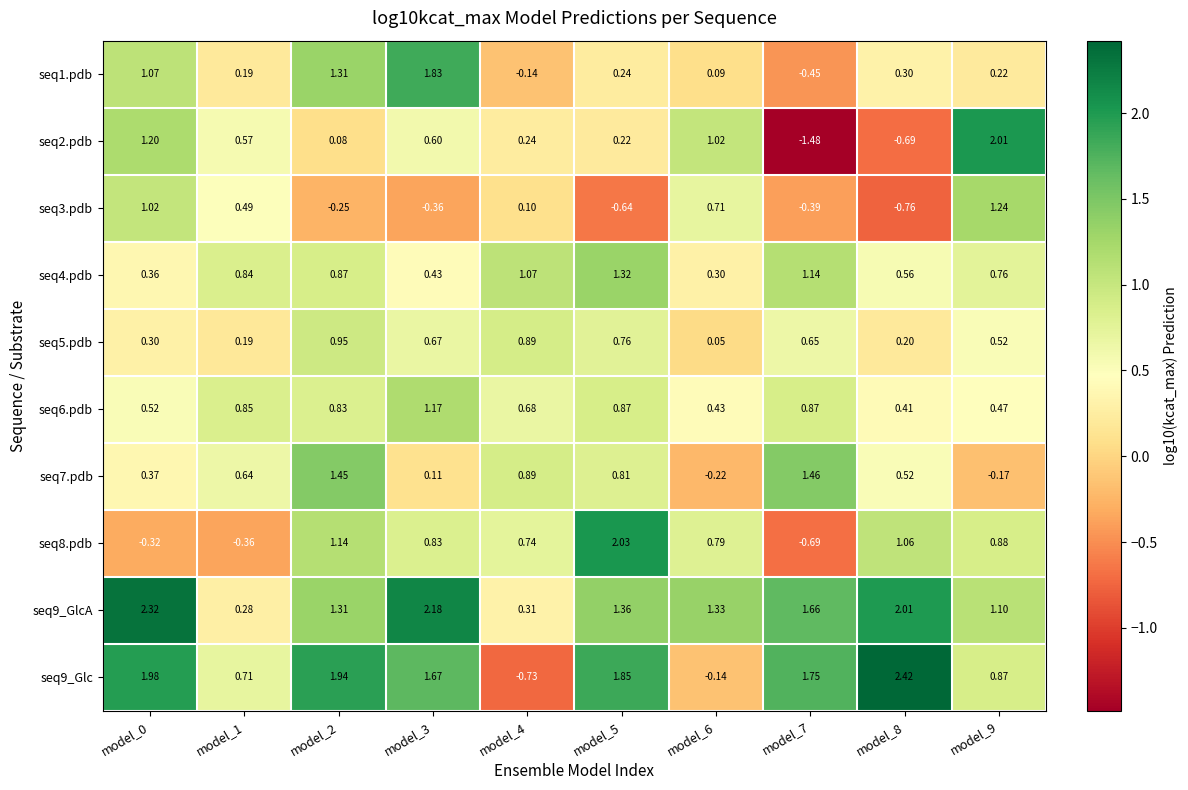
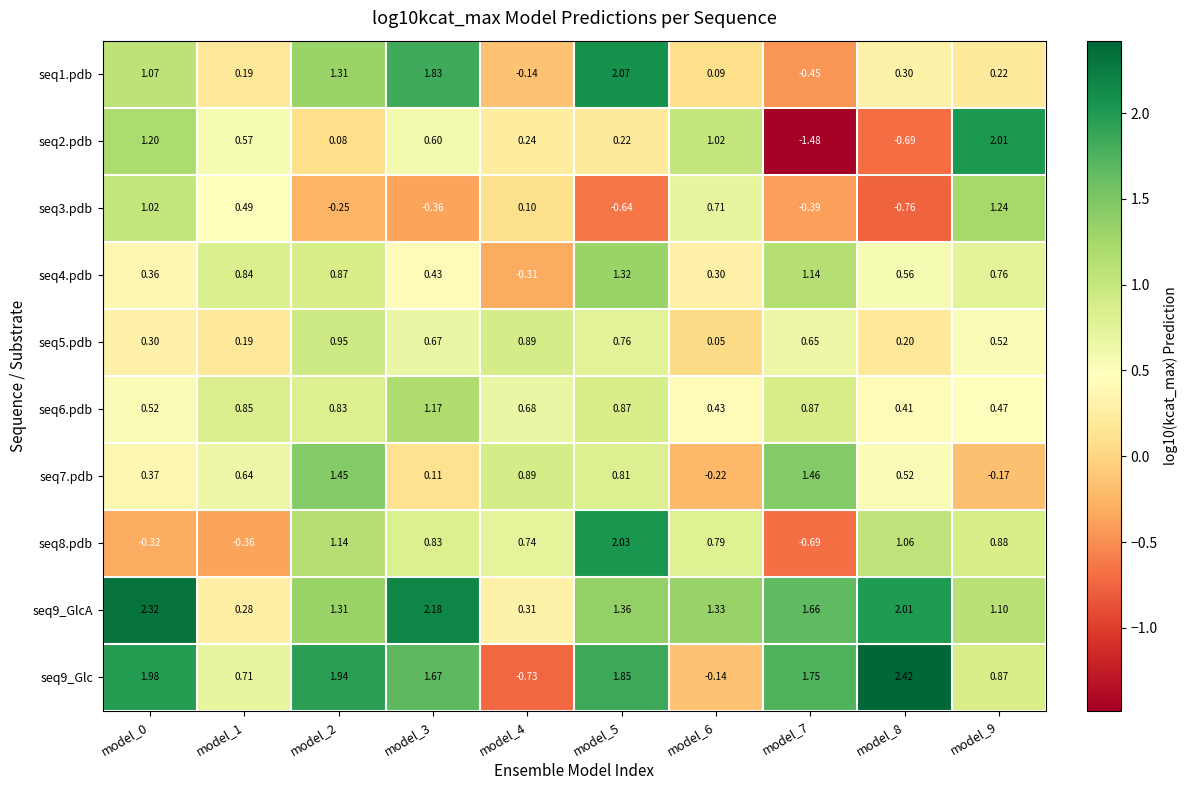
  {
    "seq1.pdb": {
      "model_0": 1.07,
      "model_1": 0.19,
      "model_2": 1.31,
      "model_3": 1.83,
      "model_4": -0.14,
-     "model_5": 0.24,
+     "model_5": 2.07,
      "model_6": 0.09,
      "model_7": -0.45,
      "model_8": 0.30,
      "model_9": 0.22
    },
    "seq2.pdb": {
      "model_0": 1.20,
      "model_1": 0.57,
      "model_2": 0.08,
      "model_3": 0.60,
      "model_4": 0.24,
      "model_5": 0.22,
      "model_6": 1.02,
      "model_7": -1.48,
      "model_8": -0.69,
      "model_9": 2.01
    },
    "seq3.pdb": {
      "model_0": 1.02,
      "model_1": 0.49,
      "model_2": -0.25,
      "model_3": -0.36,
      "model_4": 0.10,
      "model_5": -0.64,
      "model_6": 0.71,
      "model_7": -0.39,
      "model_8": -0.76,
      "model_9": 1.24
    },
    "seq4.pdb": {
      "model_0": 0.36,
      "model_1": 0.84,
      "model_2": 0.87,
      "model_3": 0.43,
-     "model_4": 1.07,
+     "model_4": -0.31,
      "model_5": 1.32,
      "model_6": 0.30,
      "model_7": 1.14,
      "model_8": 0.56,
      "model_9": 0.76
    },
    "seq5.pdb": {
      "model_0": 0.30,
      "model_1": 0.19,
      "model_2": 0.95,
      "model_3": 0.67,
      "model_4": 0.89,
      "model_5": 0.76,
      "model_6": 0.05,
      "model_7": 0.65,
      "model_8": 0.20,
      "model_9": 0.52
    },
    "seq6.pdb": {
      "model_0": 0.52,
      "model_1": 0.85,
      "model_2": 0.83,
      "model_3": 1.17,
      "model_4": 0.68,
      "model_5": 0.87,
      "model_6": 0.43,
      "model_7": 0.87,
      "model_8": 0.41,
      "model_9": 0.47
    },
    "seq7.pdb": {
      "model_0": 0.37,
      "model_1": 0.64,
      "model_2": 1.45,
      "model_3": 0.11,
      "model_4": 0.89,
      "model_5": 0.81,
      "model_6": -0.22,
      "model_7": 1.46,
      "model_8": 0.52,
      "model_9": -0.17
    },
    "seq8.pdb": {
      "model_0": -0.32,
      "model_1": -0.36,
      "model_2": 1.14,
      "model_3": 0.83,
      "model_4": 0.74,
      "model_5": 2.03,
      "model_6": 0.79,
      "model_7": -0.69,
      "model_8": 1.06,
      "model_9": 0.88
    },
    "seq9_GlcA": {
      "model_0": 2.32,
      "model_1": 0.28,
      "model_2": 1.31,
      "model_3": 2.18,
      "model_4": 0.31,
      "model_5": 1.36,
      "model_6": 1.33,
      "model_7": 1.66,
      "model_8": 2.01,
      "model_9": 1.10
    },
    "seq9_Glc": {
      "model_0": 1.98,
      "model_1": 0.71,
      "model_2": 1.94,
      "model_3": 1.67,
      "model_4": -0.73,
      "model_5": 1.85,
      "model_6": -0.14,
      "model_7": 1.75,
      "model_8": 2.42,
      "model_9": 0.87
    }
  }
